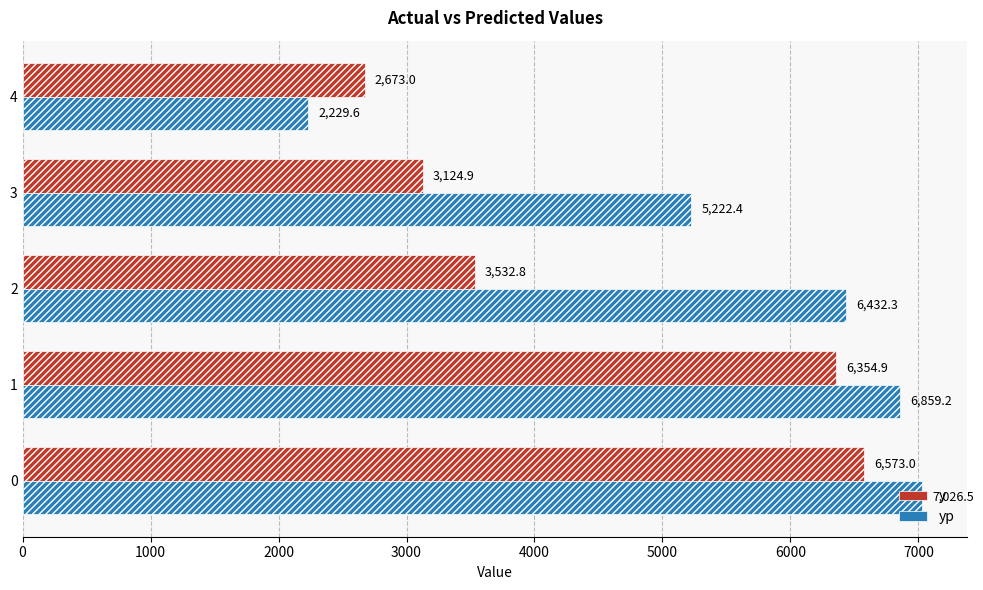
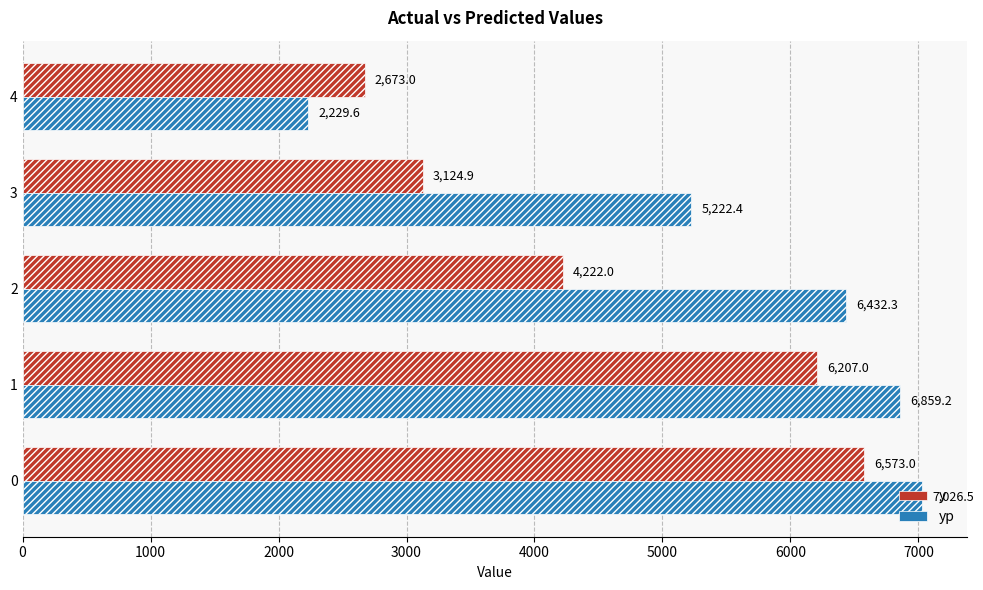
  {
    "y": {
      "4": "2,673.0",
      "3": "3,124.9",
-     "2": "3,532.8",
-     "1": "6,354.9",
+     "2": "4,222.0",
+     "1": "6,207.0",
      "0": "6,573.0"
    },
    "yp": {
      "4": "2,229.6",
      "3": "5,222.4",
      "2": "6,432.3",
      "1": "6,859.2",
      "0": "7,026.5"
    }
  }
